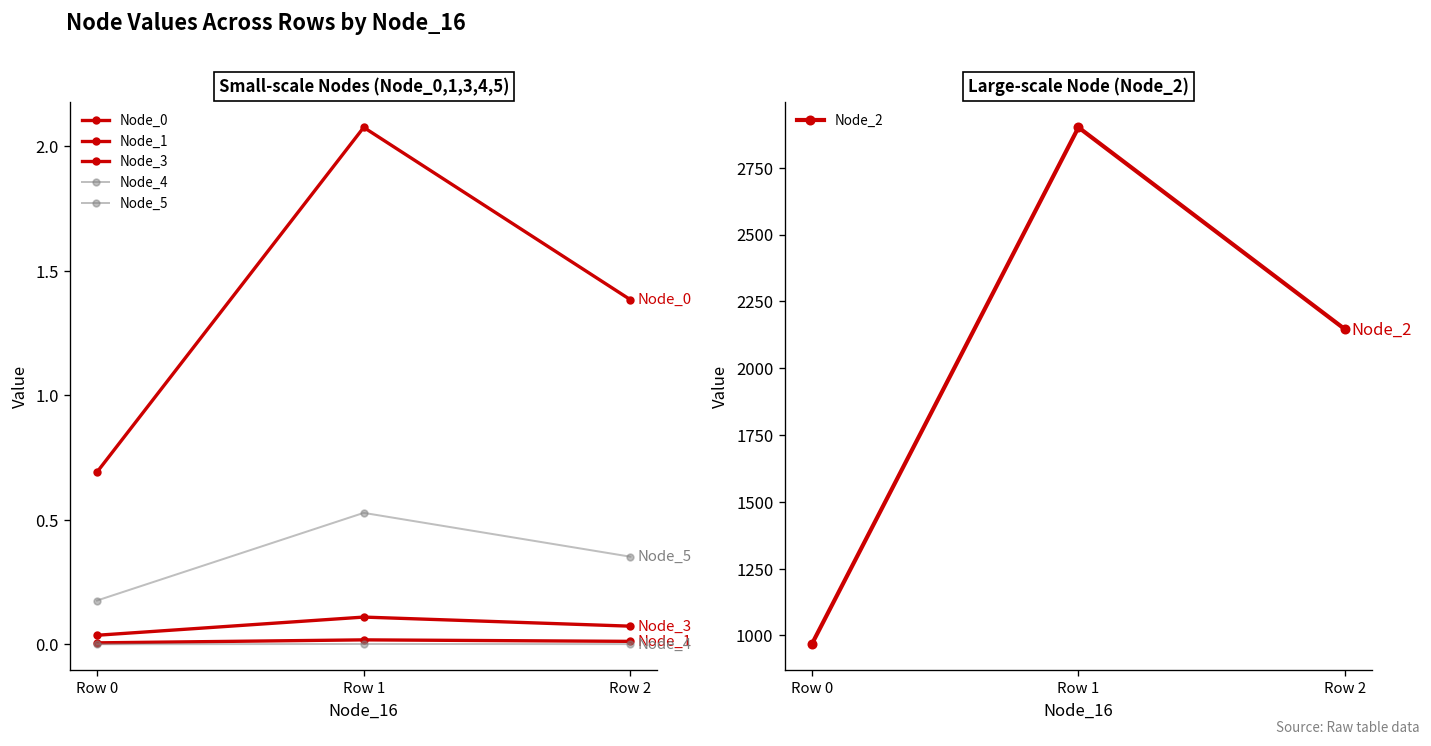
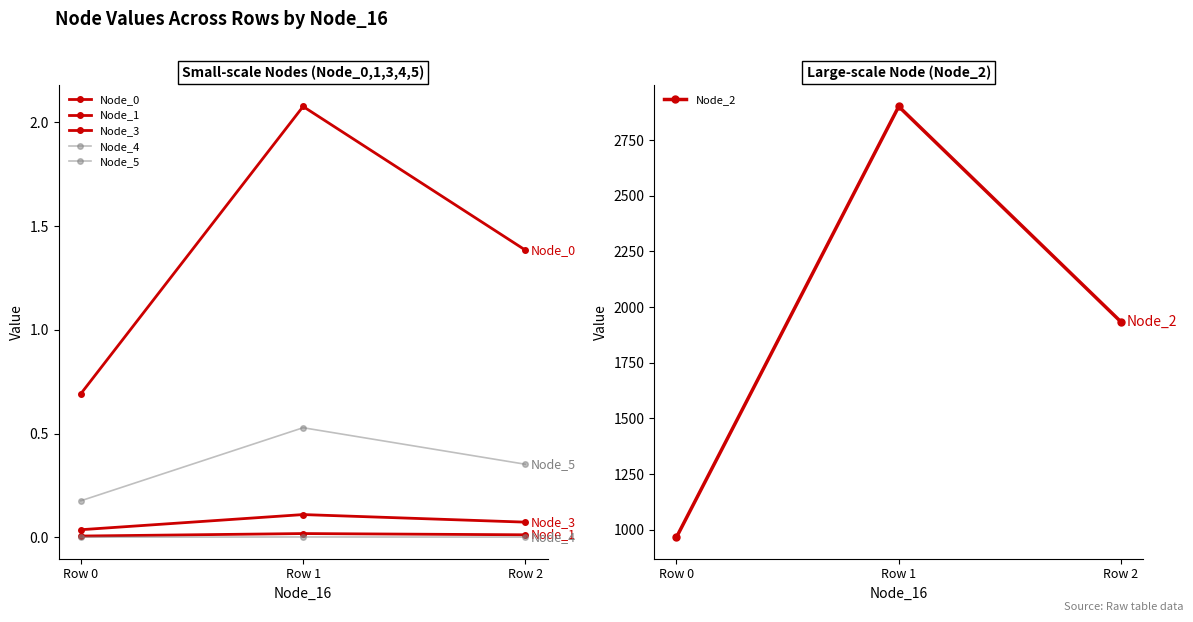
  {
    "Large-scale Node (Node_2)": {
      "Row 0": 970,
      "Row 1": 2900,
-     "Row 2": 2150
+     "Row 2": 1930
    }
  }
